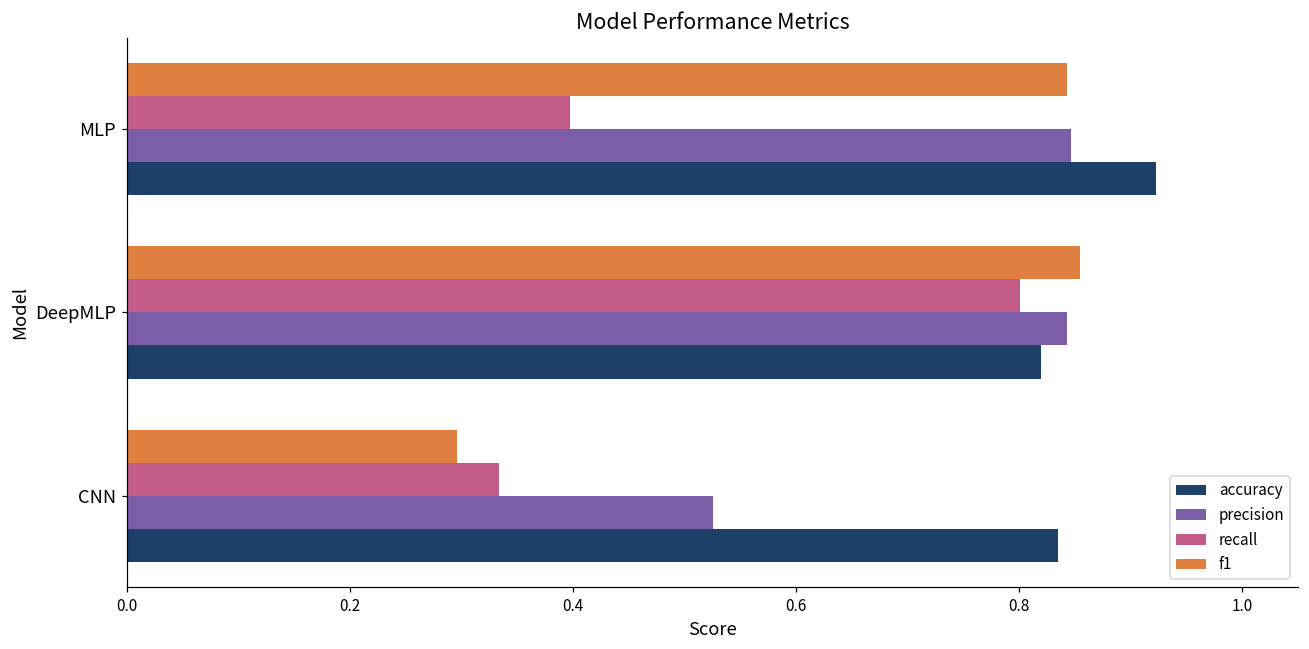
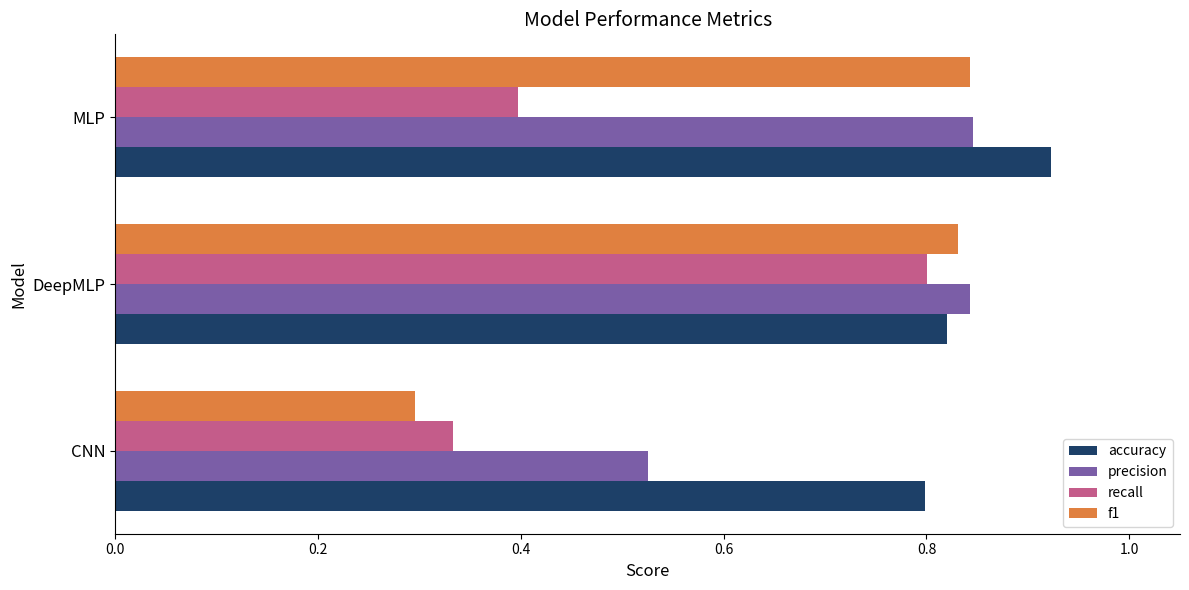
  {
    "accuracy": {
      "MLP": 0.923,
      "DeepMLP": 0.820,
-     "CNN": 0.835
+     "CNN": 0.798
    },
    "precision": {
      "MLP": 0.846,
      "DeepMLP": 0.843,
      "CNN": 0.525
    },
    "recall": {
      "MLP": 0.397,
      "DeepMLP": 0.801,
      "CNN": 0.333
    },
    "f1": {
      "MLP": 0.843,
-     "DeepMLP": 0.855,
+     "DeepMLP": 0.831,
      "CNN": 0.296
    }
  }
